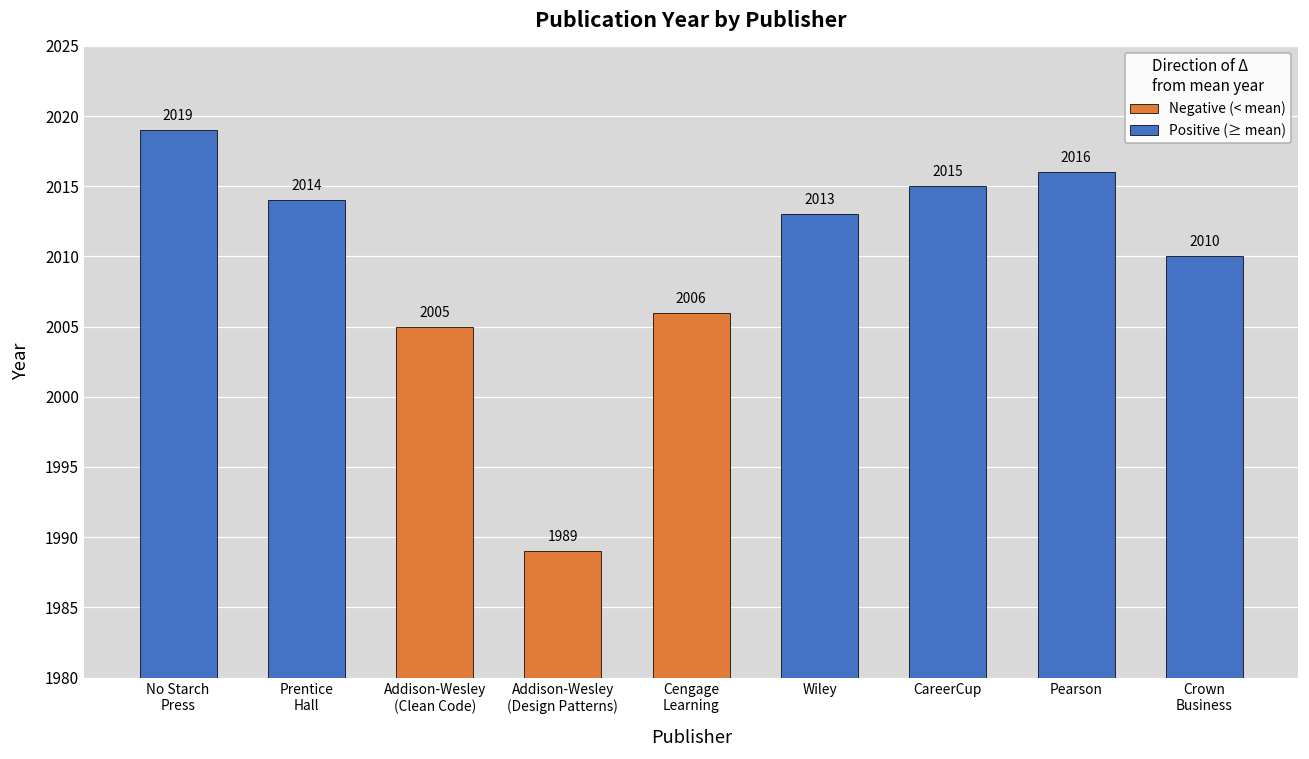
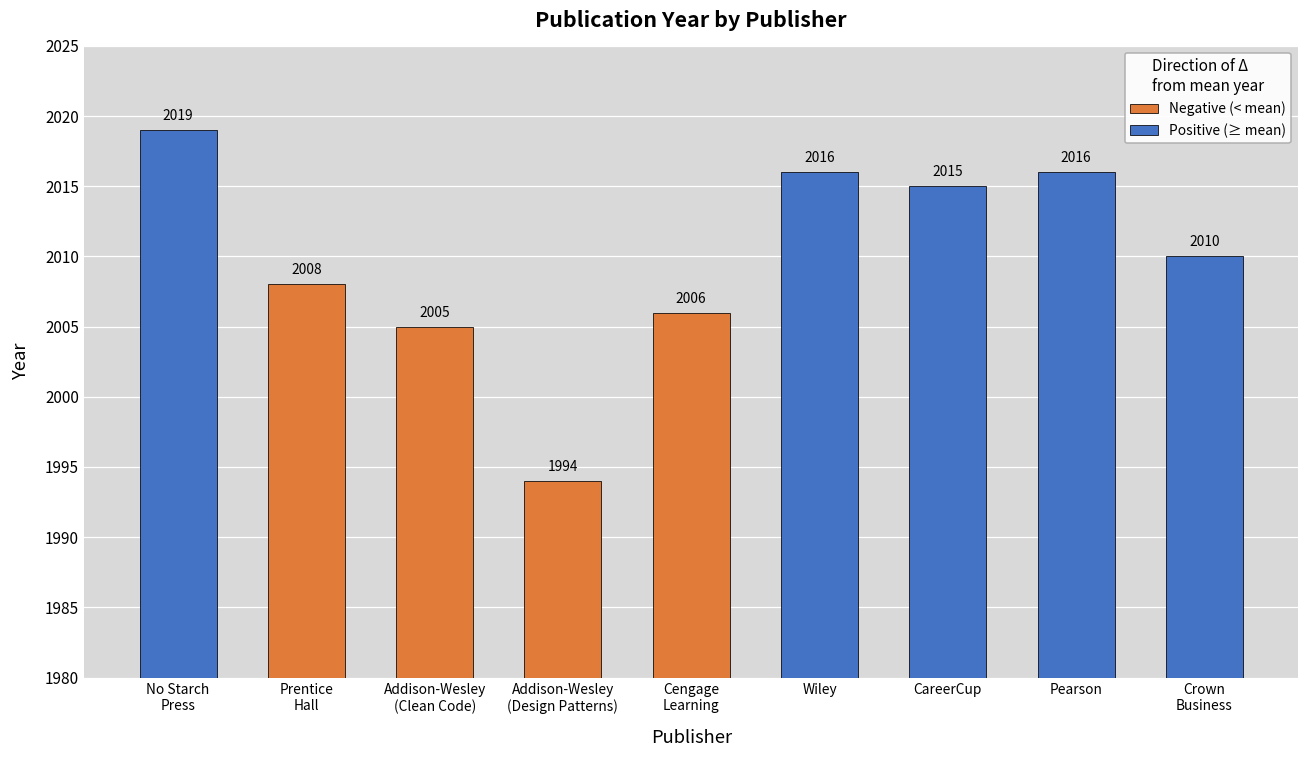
  {
    "No Starch Press": 2019,
-   "Prentice Hall": 2014,
+   "Prentice Hall": 2008,
    "Addison-Wesley (Clean Code)": 2005,
-   "Addison-Wesley (Design Patterns)": 1989,
+   "Addison-Wesley (Design Patterns)": 1994,
    "Cengage Learning": 2006,
-   "Wiley": 2013,
+   "Wiley": 2016,
    "CareerCup": 2015,
    "Pearson": 2016,
    "Crown Business": 2010
  }
